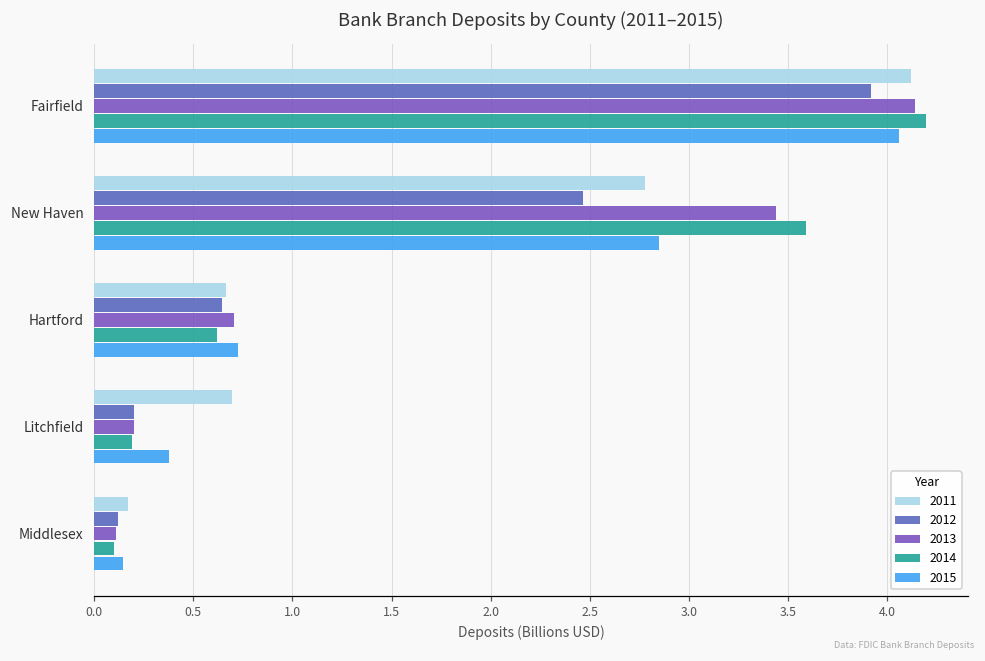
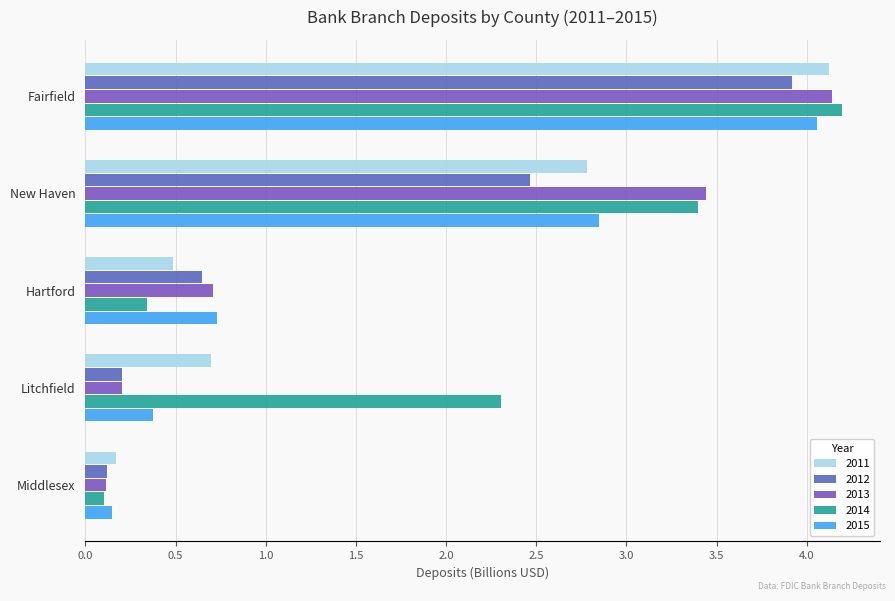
  {
    "2011": {
      "Fairfield": 4.12,
      "New Haven": 2.78,
-     "Hartford": 0.67,
+     "Hartford": 0.49,
      "Litchfield": 0.70,
      "Middlesex": 0.17
    },
    "2014": {
      "Fairfield": 4.20,
-     "New Haven": 3.59,
-     "Hartford": 0.62,
-     "Litchfield": 0.19,
+     "New Haven": 3.40,
+     "Hartford": 0.34,
+     "Litchfield": 2.30,
      "Middlesex": 0.10
    },
    "2015": {
      "Fairfield": 4.06,
      "New Haven": 2.85,
      "Hartford": 0.73,
      "Litchfield": 0.38,
      "Middlesex": 0.15
    }
  }
